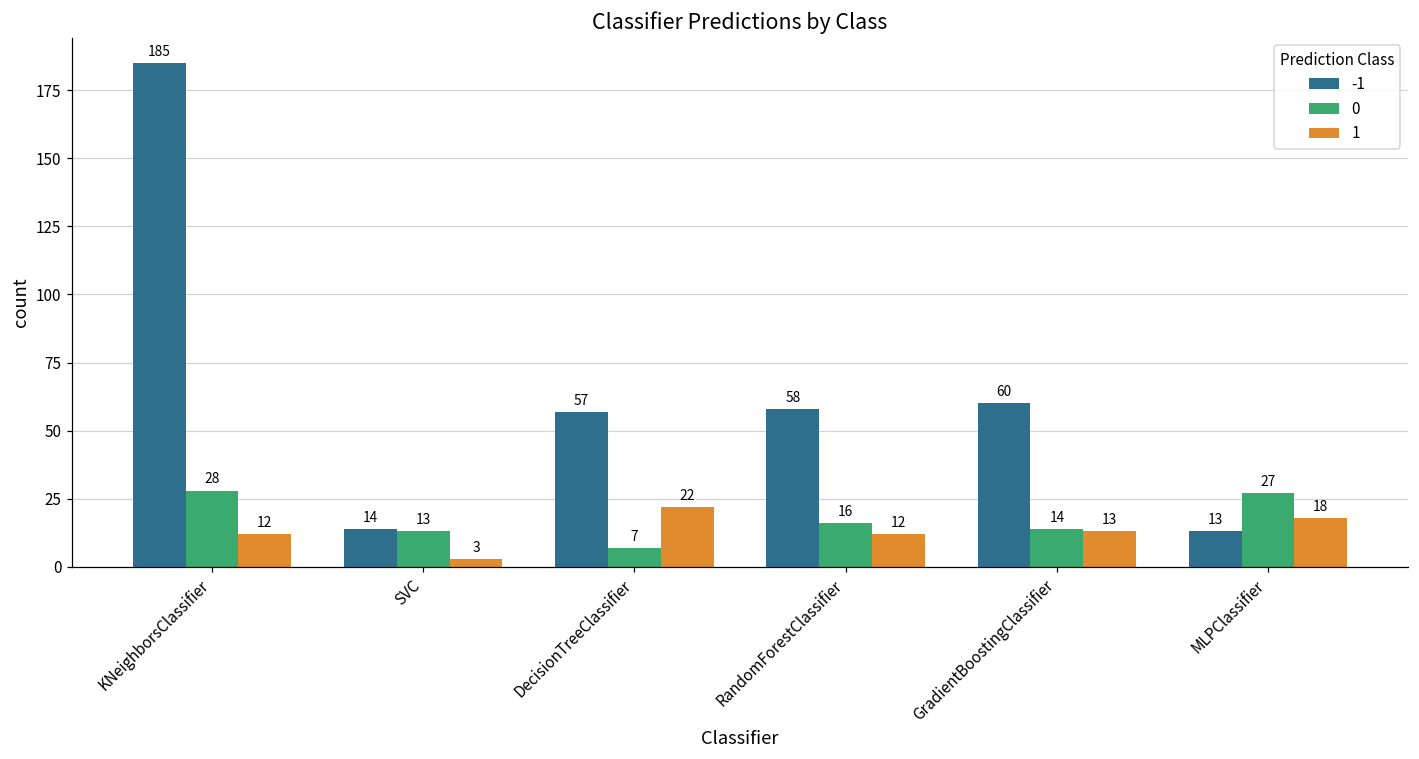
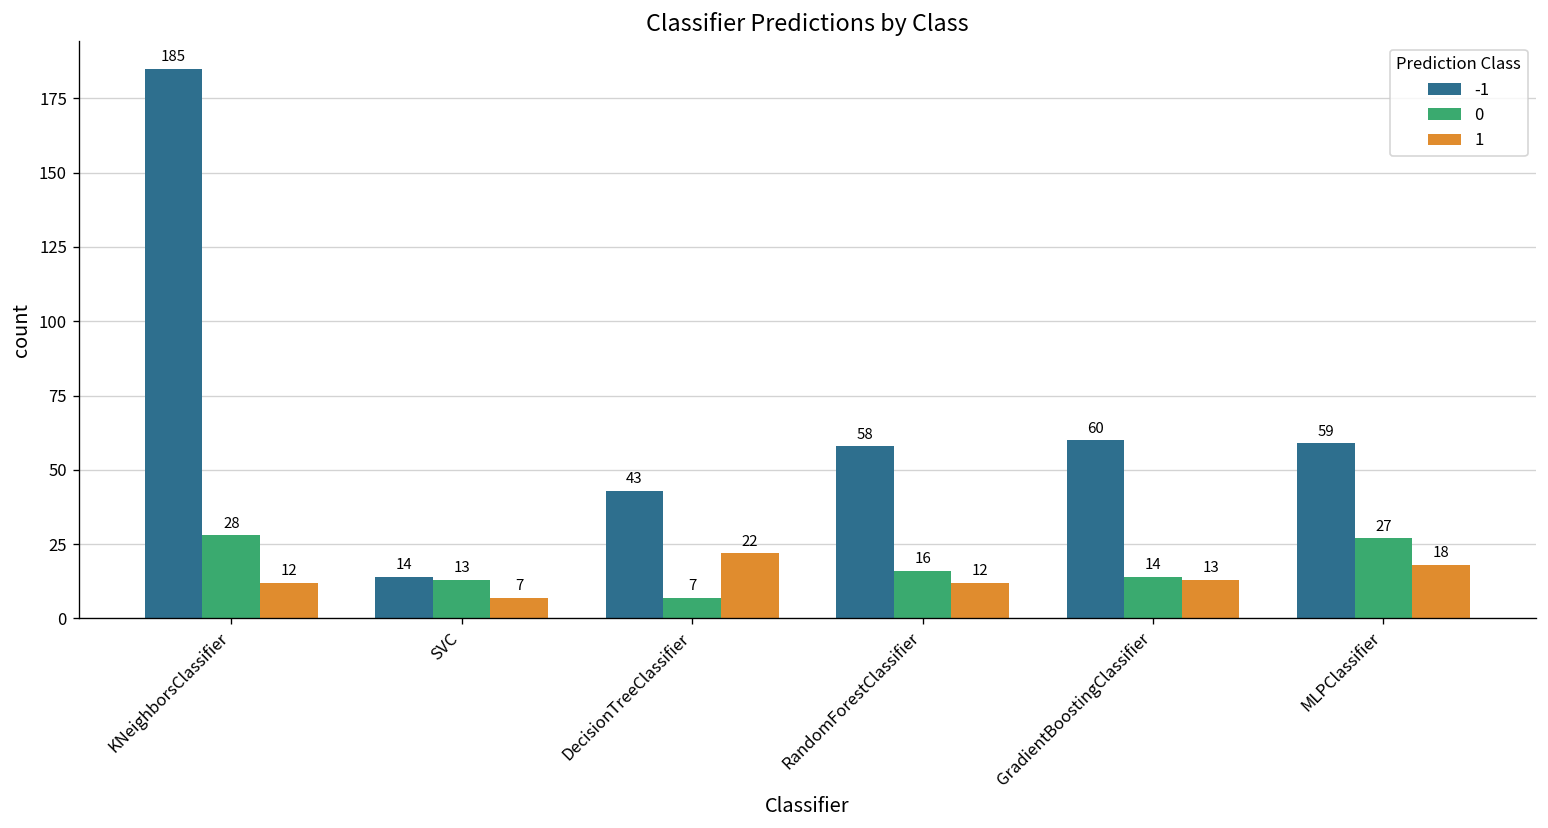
  {
    "-1": {
      "KNeighborsClassifier": 185,
      "SVC": 14,
-     "DecisionTreeClassifier": 57,
+     "DecisionTreeClassifier": 43,
      "RandomForestClassifier": 58,
      "GradientBoostingClassifier": 60,
-     "MLPClassifier": 13
+     "MLPClassifier": 59
    },
    "0": {
      "KNeighborsClassifier": 28,
      "SVC": 13,
      "DecisionTreeClassifier": 7,
      "RandomForestClassifier": 16,
      "GradientBoostingClassifier": 14,
      "MLPClassifier": 27
    },
    "1": {
      "KNeighborsClassifier": 12,
-     "SVC": 3,
+     "SVC": 7,
      "DecisionTreeClassifier": 22,
      "RandomForestClassifier": 12,
      "GradientBoostingClassifier": 13,
      "MLPClassifier": 18
    }
  }
